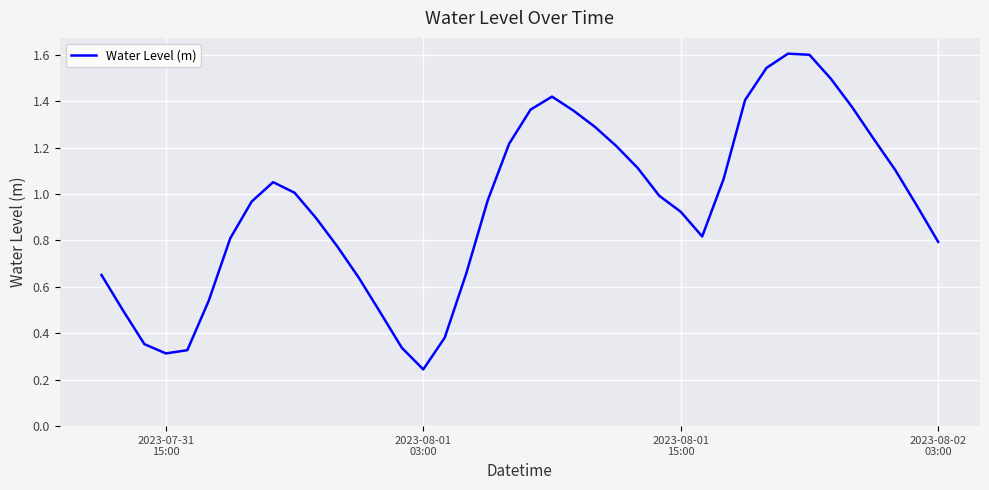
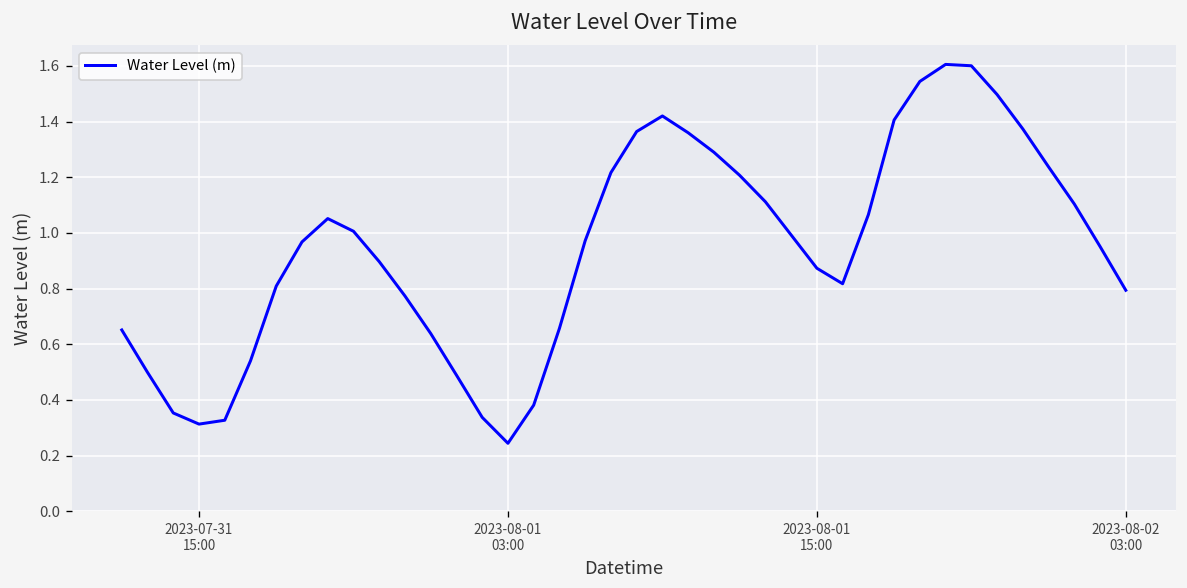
  {
    "2023-07-31 15:00": 0.31,
    "2023-08-01 03:00": 0.24,
-   "2023-08-01 15:00": 0.92,
+   "2023-08-01 15:00": 0.87,
    "2023-08-02 03:00": 0.79
  }
